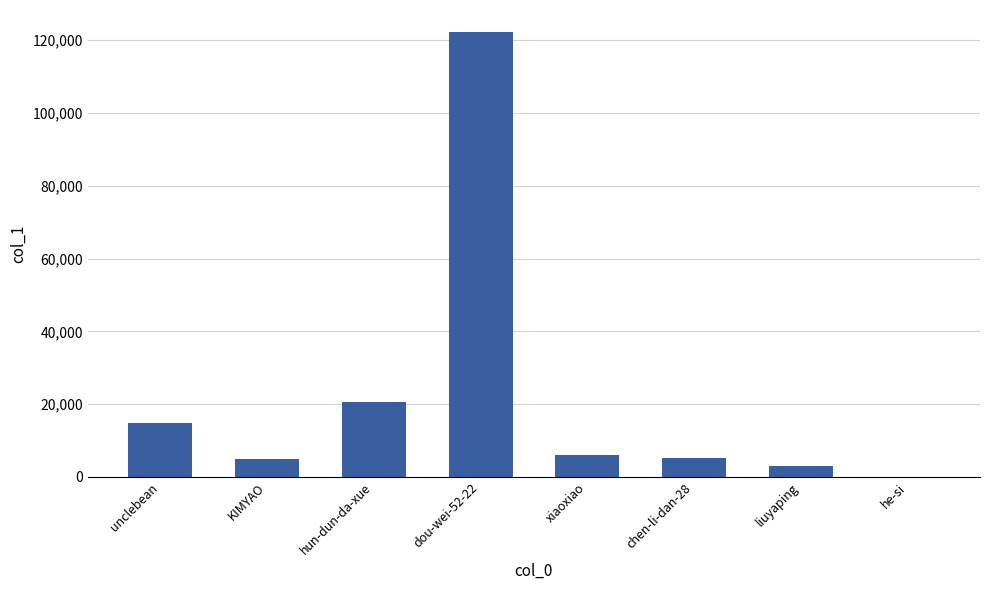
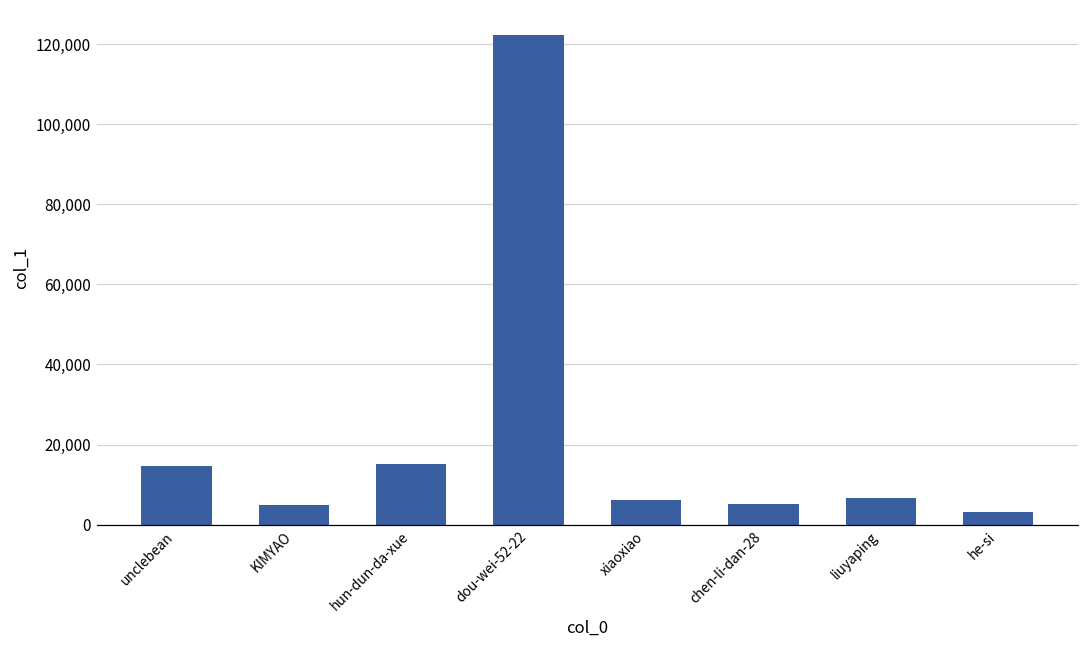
  {
    "unclebean": "15,000",
    "KIMYAO": "5,000",
-   "hun-dun-da-xue": "21,000",
+   "hun-dun-da-xue": "15,000",
    "dou-wei-52-22": "122,000",
    "xiaoxiao": "6,000",
    "chen-li-dan-28": "5,000",
-   "liuyaping": "3,000",
-   "he-si": "0"
+   "liuyaping": "7,000",
+   "he-si": "3,000"
  }
